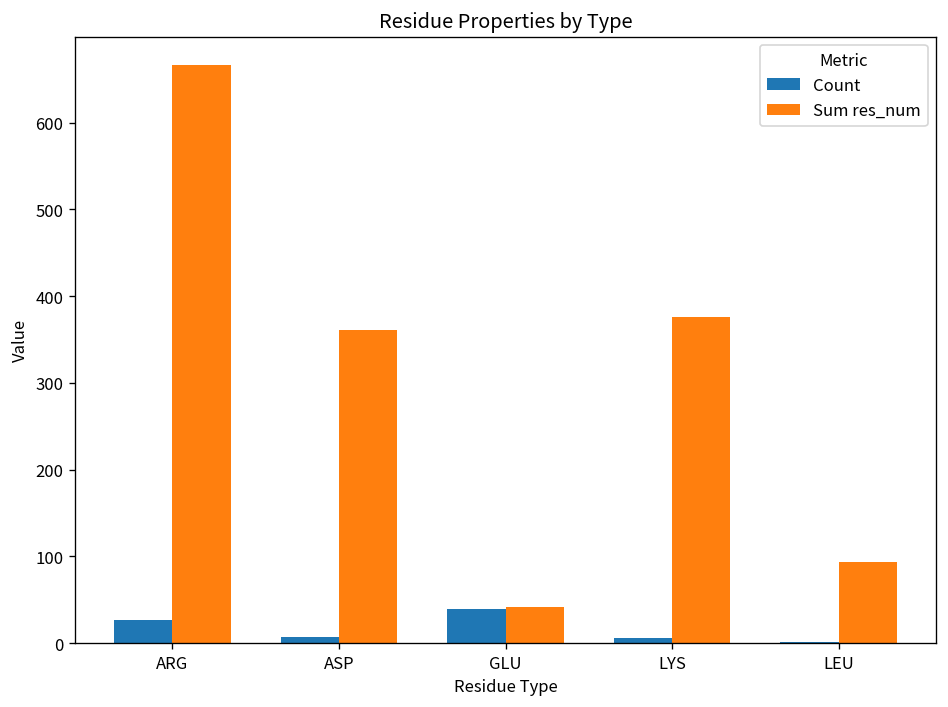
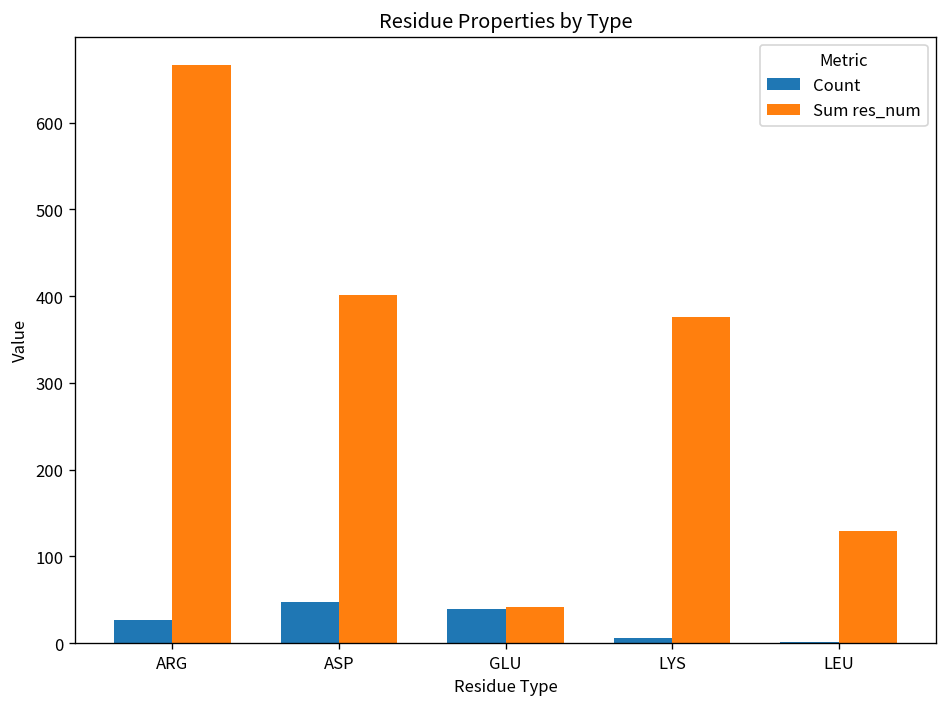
  {
    "Count": {
      "ARG": 30,
-     "ASP": 10,
+     "ASP": 50,
      "GLU": 40,
      "LYS": 10
    },
    "Sum res_num": {
      "ARG": 670,
-     "ASP": 360,
+     "ASP": 400,
      "GLU": 40,
      "LYS": 380,
-     "LEU": 90
+     "LEU": 130
    }
  }
